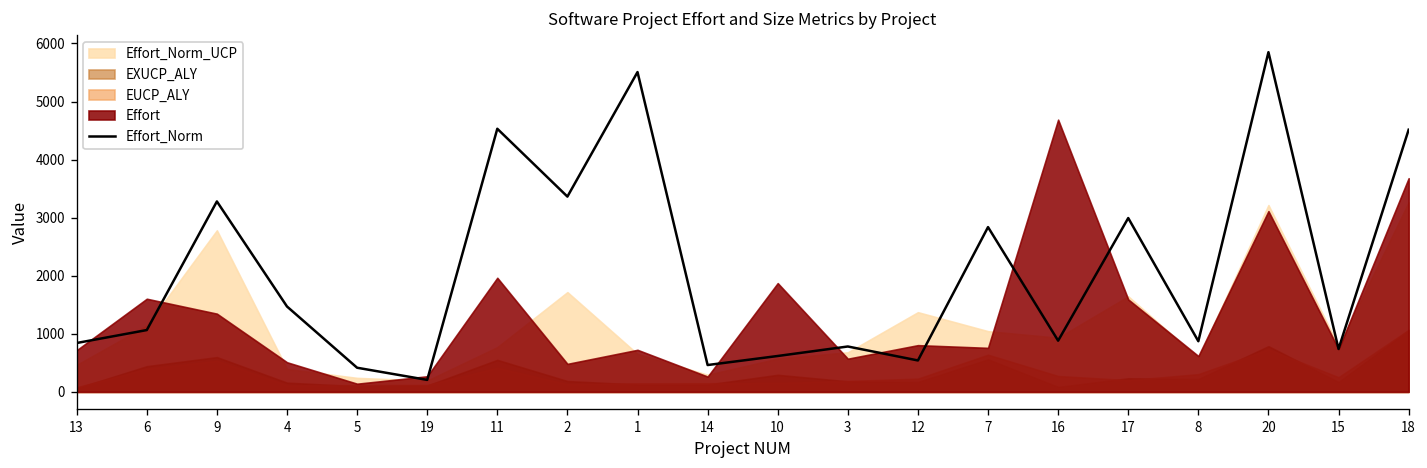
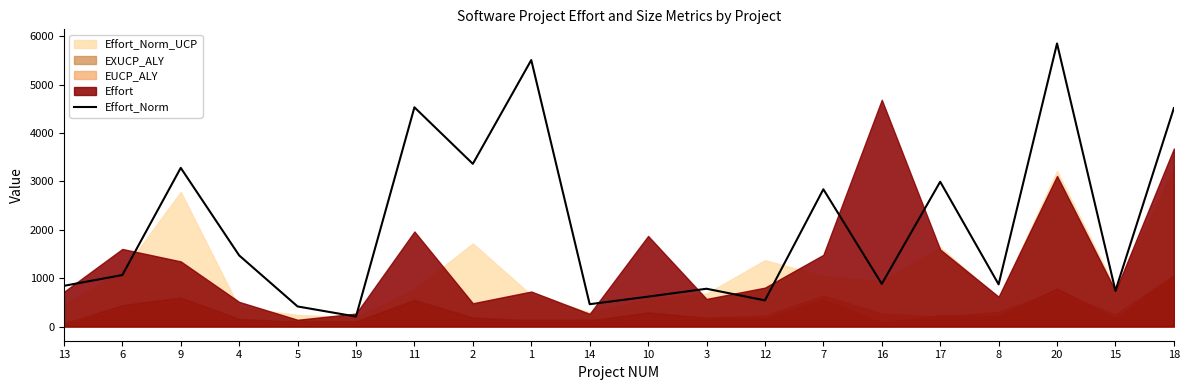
  {
    "Effort_Norm": {
      "13": 800,
      "6": 1100,
      "9": 3300,
      "4": 1500,
      "5": 400,
      "11": 4500,
      "2": 3400,
      "1": 5500,
      "14": 500,
      "3": 800,
      "12": 500,
      "7": 2800,
      "17": 3000,
      "8": 900,
      "20": 5900,
      "18": 4500
    },
    "Effort_Norm_UCP": {
      "13": 500,
      "6": 1100,
      "9": 2800,
      "4": 400,
      "5": 200,
      "11": 800,
      "2": 1700,
      "1": 700,
      "3": 700,
      "12": 1400,
      "7": 1000,
      "17": 1600,
      "20": 3200,
      "18": 3300
    },
    "Effort": {
      "13": 700,
      "6": 1600,
      "9": 1300,
      "4": 500,
      "19": 300,
      "11": 2000,
      "2": 500,
      "1": 700,
      "10": 1900,
      "3": 600,
      "12": 800,
-     "7": 800,
+     "7": 1500,
      "16": 4700,
      "17": 1600,
      "20": 3100,
      "18": 3700
    }
  }
